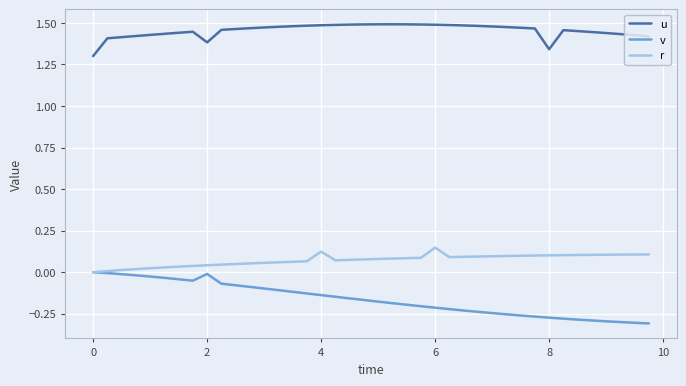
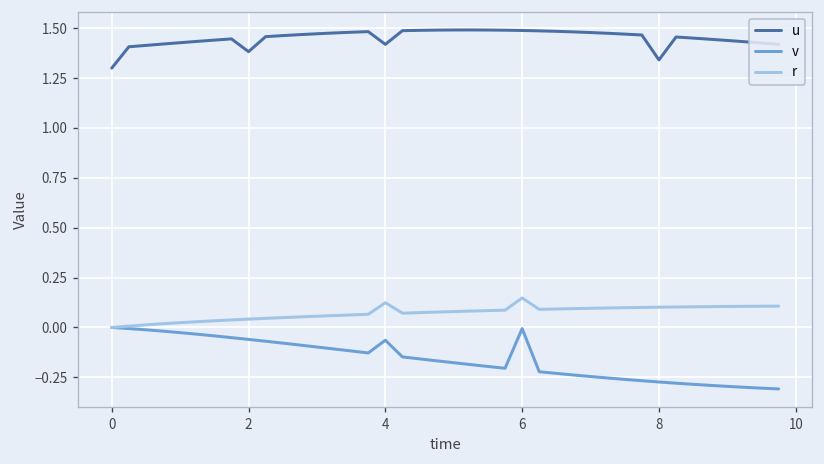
  {
    "u": {
      "0": 1.30,
      "2": 1.38,
-     "4": 1.49,
+     "4": 1.42,
      "6": 1.49,
      "8": 1.34
    },
    "v": {
-     "2": -0.01,
-     "4": -0.14,
-     "6": -0.21,
+     "2": -0.06,
+     "4": -0.06,
+     "6": -0.01,
      "8": -0.27
    },
    "r": {
      "2": 0.04,
      "4": 0.12,
      "6": 0.15,
      "8": 0.10
    }
  }
